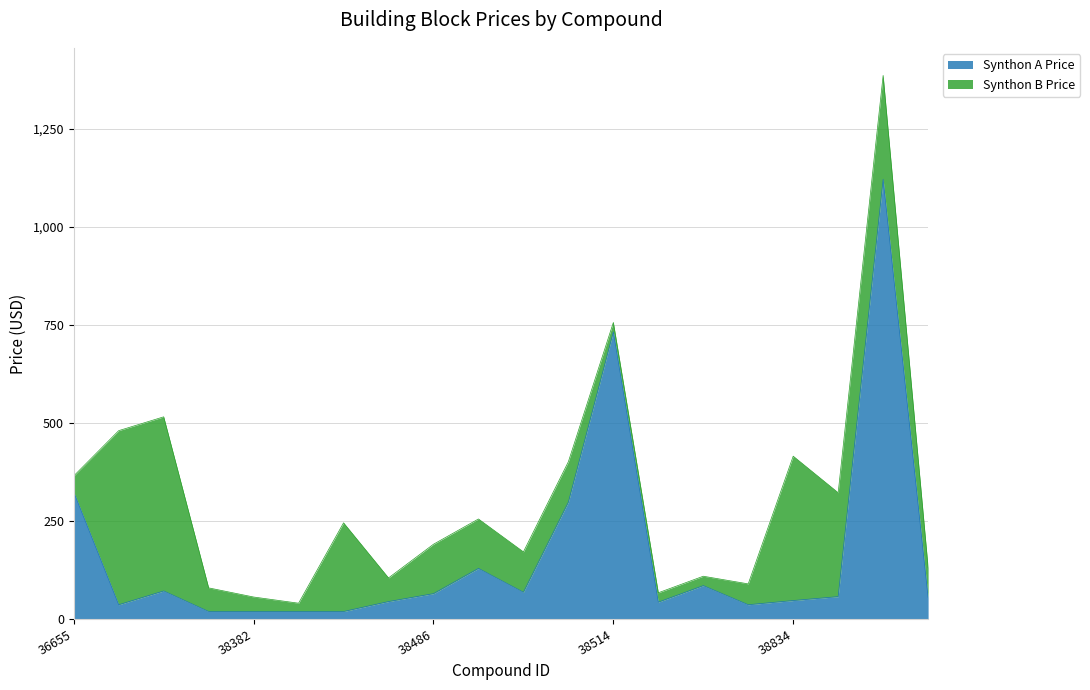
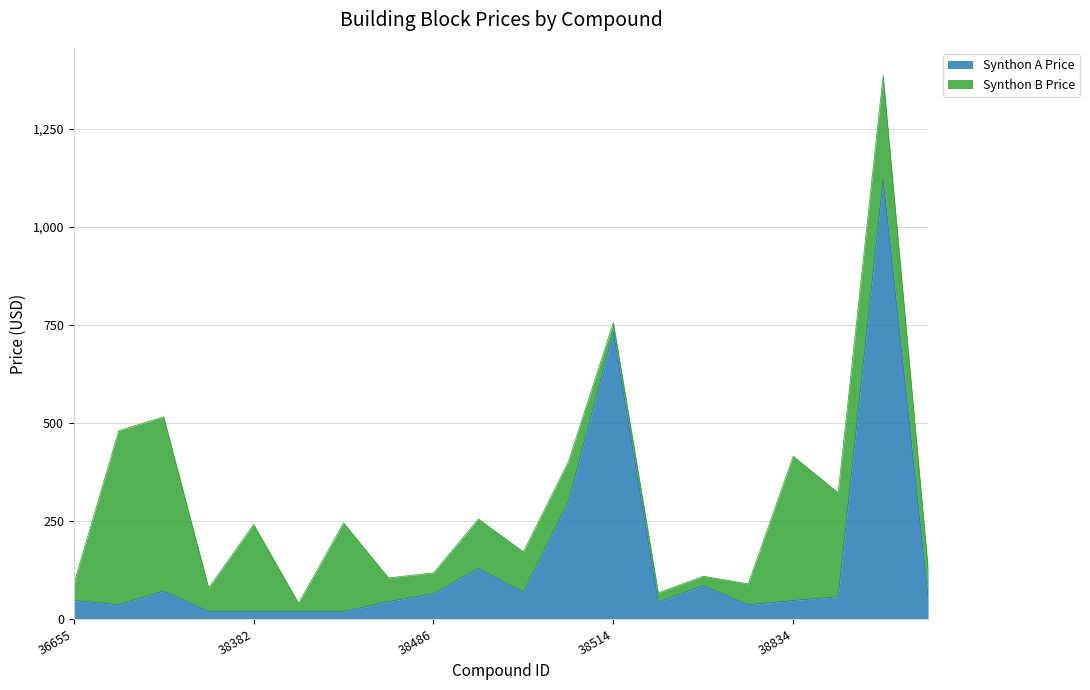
  {
    "Synthon A Price": {
-     "36655": 320,
+     "36655": 50,
      "38382": 20,
      "38486": 60,
      "38514": 730,
      "38834": 50
    },
    "Synthon B Price": {
      "36655": 40,
-     "38382": 40,
-     "38486": 130,
+     "38382": 220,
+     "38486": 50,
      "38514": 20,
      "38834": 370
    }
  }
